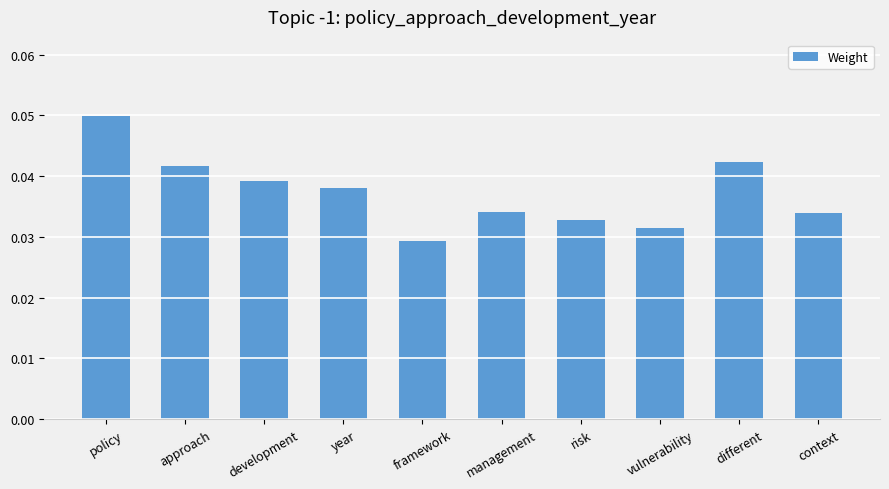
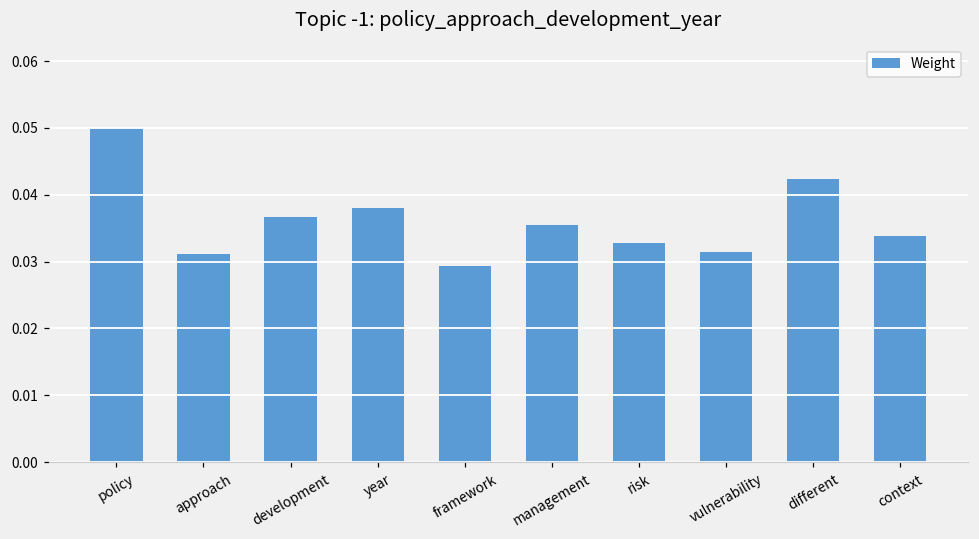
  {
    "policy": 0.050,
-   "approach": 0.042,
-   "development": 0.039,
+   "approach": 0.031,
+   "development": 0.037,
    "year": 0.038,
    "framework": 0.029,
-   "management": 0.034,
+   "management": 0.036,
    "risk": 0.033,
    "vulnerability": 0.031,
    "different": 0.042,
    "context": 0.034
  }
